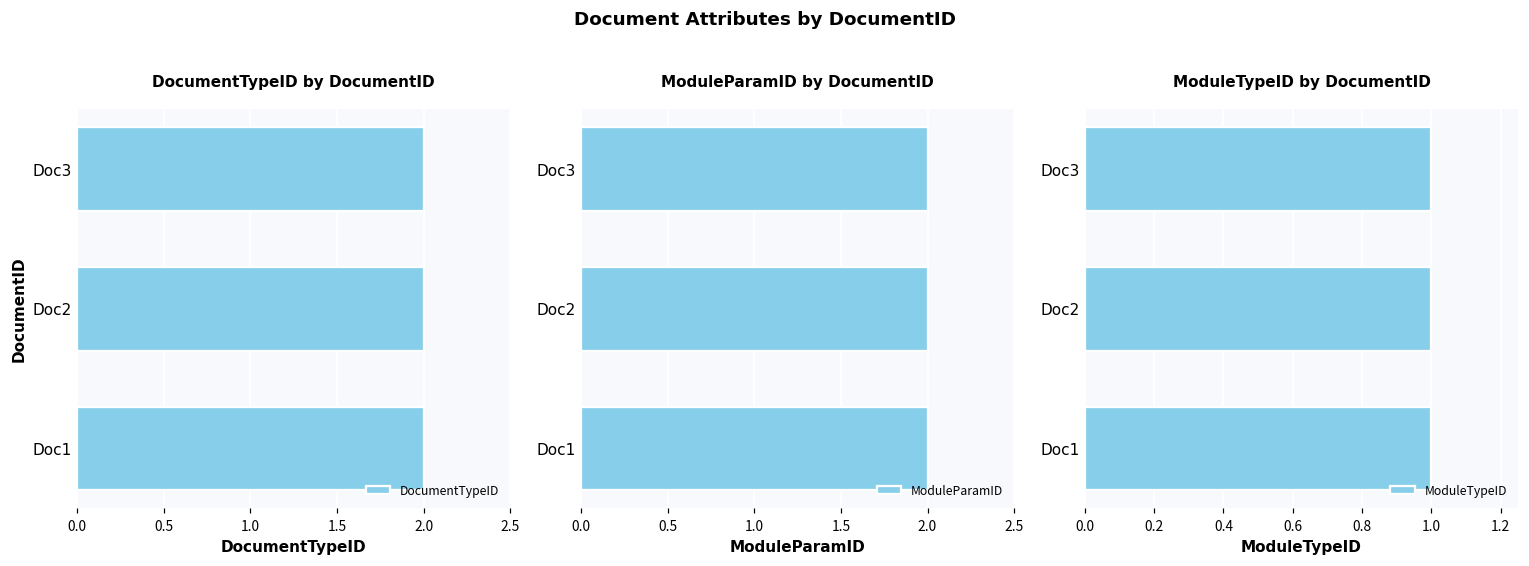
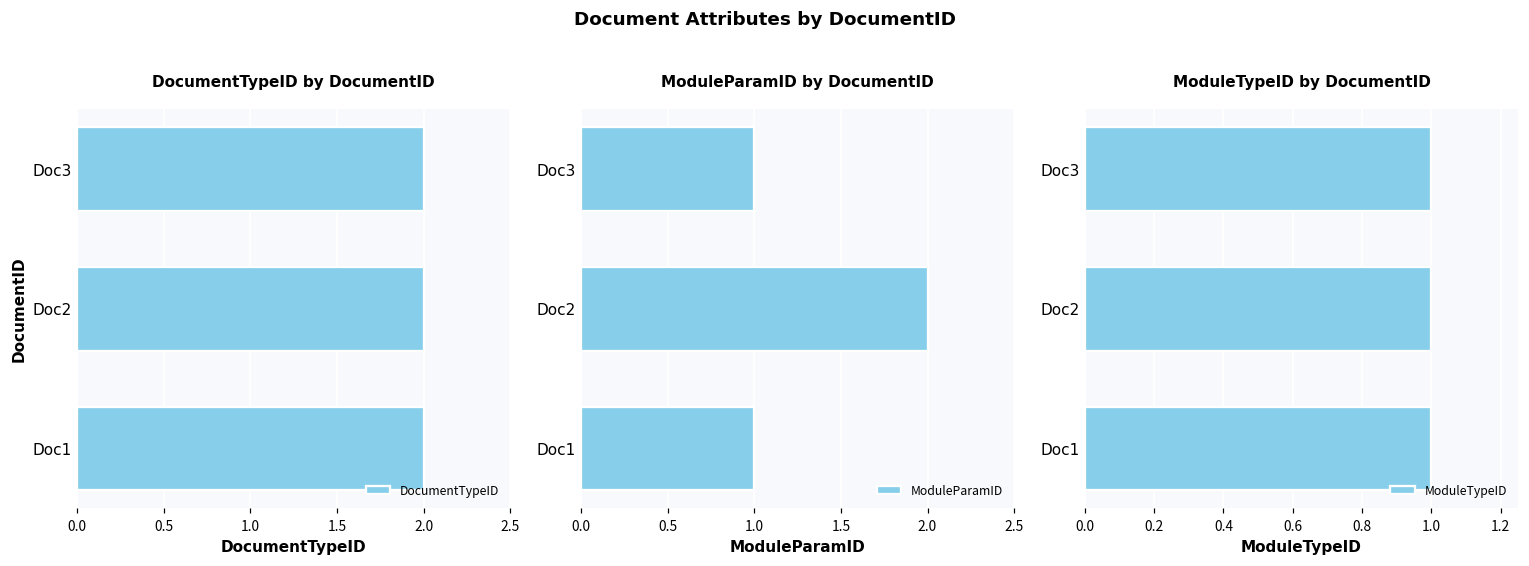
  {
    "DocumentTypeID by DocumentID": {
      "Doc3": 2.00,
      "Doc2": 2.00,
      "Doc1": 2.00
    },
    "ModuleParamID by DocumentID": {
-     "Doc3": 2,
+     "Doc3": 1,
      "Doc2": 2,
-     "Doc1": 2
+     "Doc1": 1
    },
    "ModuleTypeID by DocumentID": {
      "Doc3": 1.00,
      "Doc2": 1.00,
      "Doc1": 1.00
    }
  }
